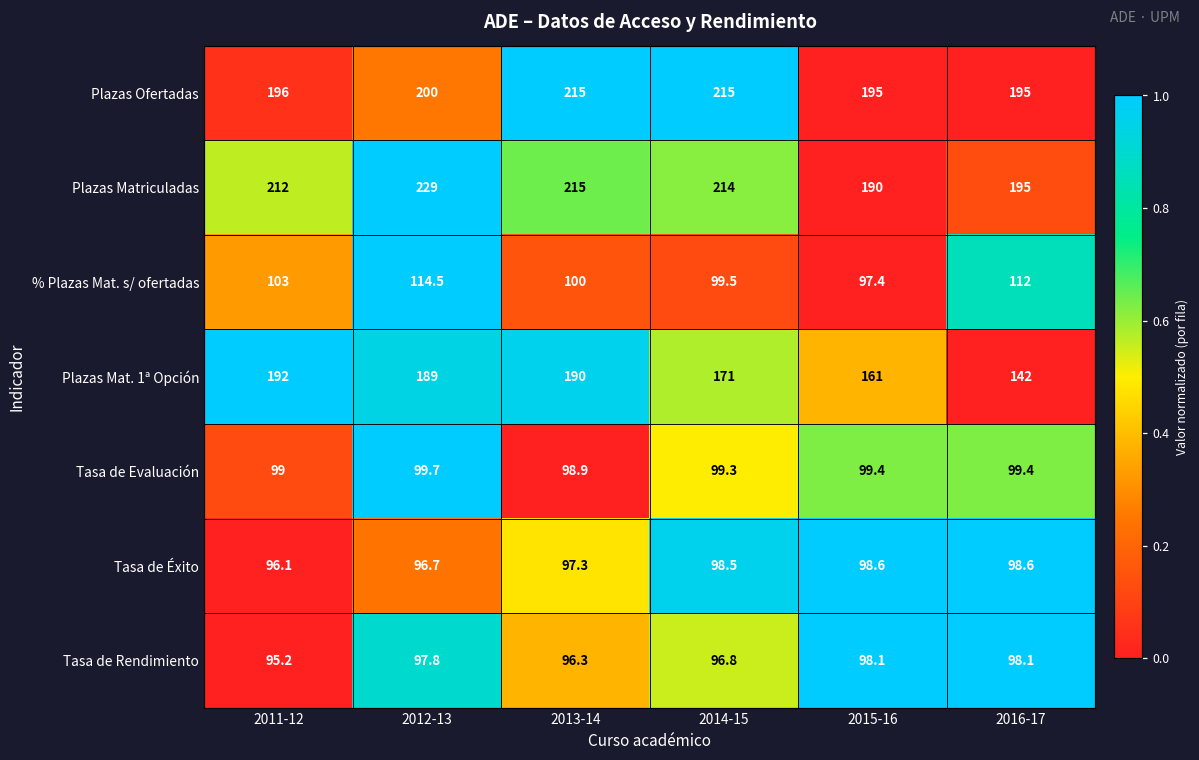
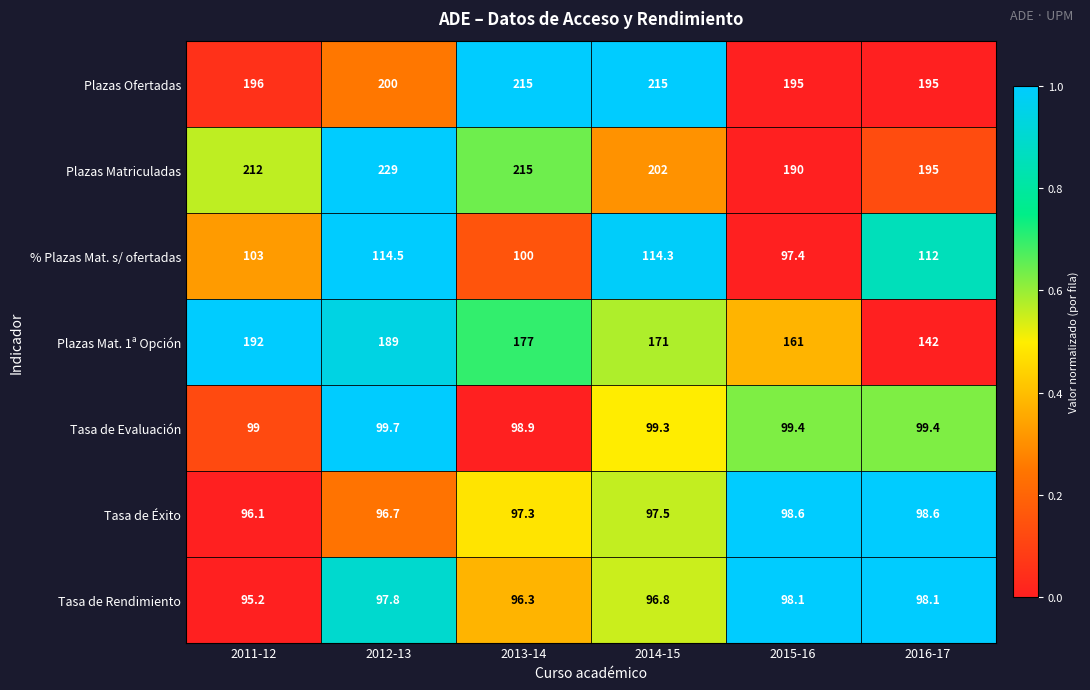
  {
    "Plazas Ofertadas": {
      "2011-12": 196,
      "2012-13": 200,
      "2013-14": 215,
      "2014-15": 215,
      "2015-16": 195,
      "2016-17": 195
    },
    "Plazas Matriculadas": {
      "2011-12": 212,
      "2012-13": 229,
      "2013-14": 215,
-     "2014-15": 214,
+     "2014-15": 202,
      "2015-16": 190,
      "2016-17": 195
    },
    "% Plazas Mat. s/ ofertadas": {
      "2011-12": 103,
      "2012-13": 114.5,
      "2013-14": 100,
-     "2014-15": 99.5,
+     "2014-15": 114.3,
      "2015-16": 97.4,
      "2016-17": 112
    },
    "Plazas Mat. 1ª Opción": {
      "2011-12": 192,
      "2012-13": 189,
-     "2013-14": 190,
+     "2013-14": 177,
      "2014-15": 171,
      "2015-16": 161,
      "2016-17": 142
    },
    "Tasa de Evaluación": {
      "2011-12": 99,
      "2012-13": 99.7,
      "2013-14": 98.9,
      "2014-15": 99.3,
      "2015-16": 99.4,
      "2016-17": 99.4
    },
    "Tasa de Éxito": {
      "2011-12": 96.1,
      "2012-13": 96.7,
      "2013-14": 97.3,
-     "2014-15": 98.5,
+     "2014-15": 97.5,
      "2015-16": 98.6,
      "2016-17": 98.6
    },
    "Tasa de Rendimiento": {
      "2011-12": 95.2,
      "2012-13": 97.8,
      "2013-14": 96.3,
      "2014-15": 96.8,
      "2015-16": 98.1,
      "2016-17": 98.1
    }
  }
